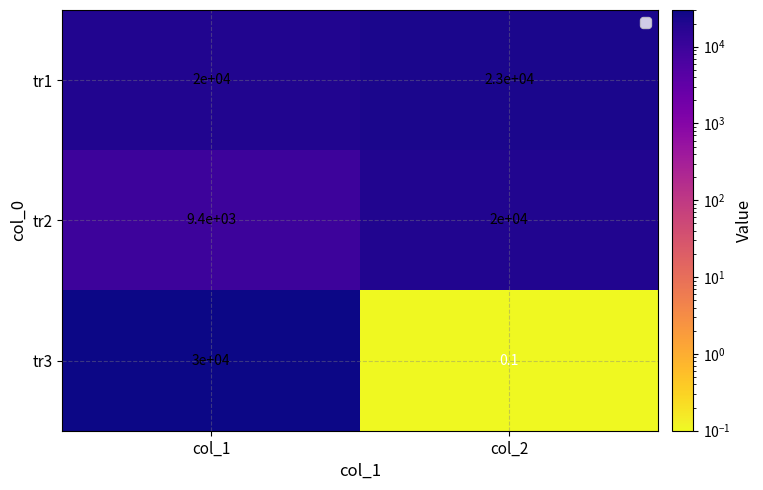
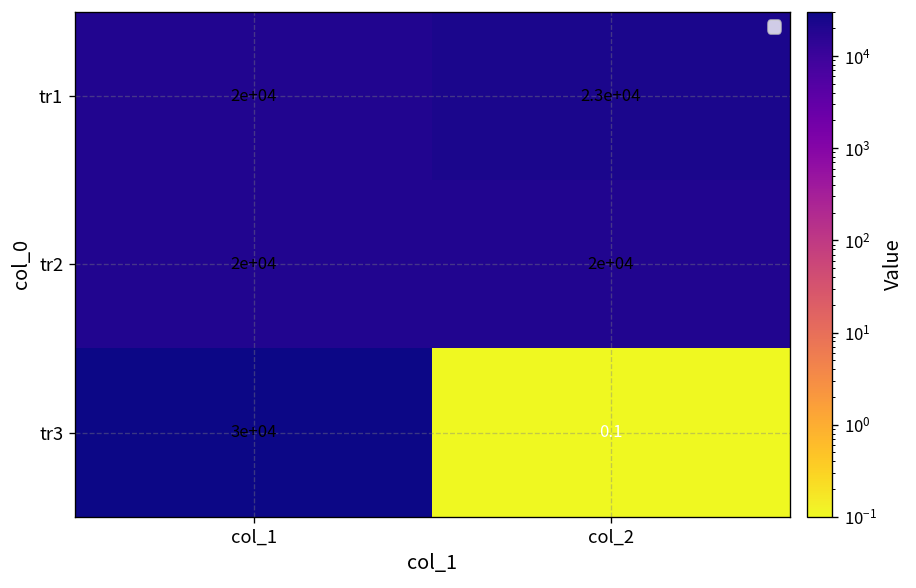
  {
    "tr1": {
      "col_1": "2e+04",
      "col_2": "2.3e+04"
    },
    "tr2": {
-     "col_1": "9.4e+03",
+     "col_1": "2e+04",
      "col_2": "2e+04"
    },
    "tr3": {
      "col_1": "3e+04",
      "col_2": "0.1"
    }
  }
